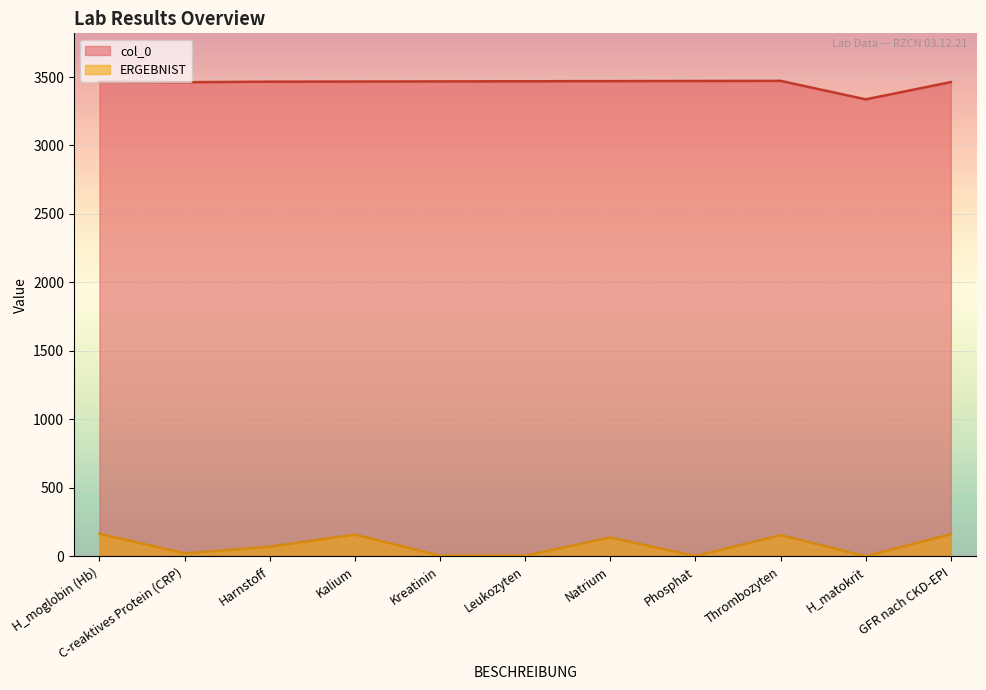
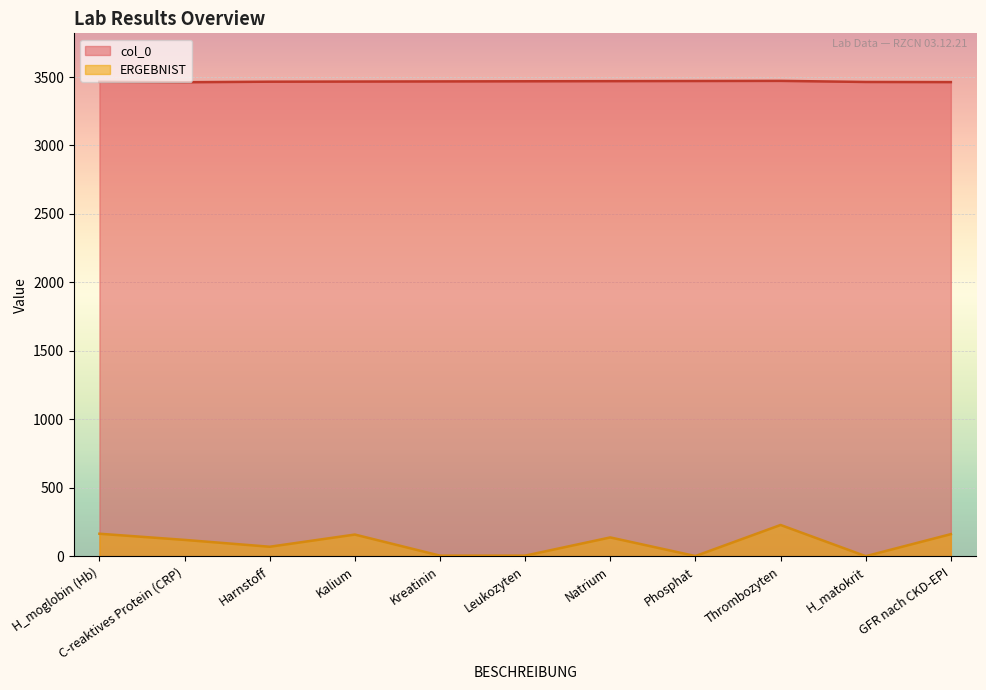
  {
    "col_0": {
      "C-reaktives Protein (CRP)": 3460,
      "Harnstoff": 3470,
      "Kalium": 3470,
      "Kreatinin": 3470,
      "Leukozyten": 3470,
      "Natrium": 3470,
      "Phosphat": 3470,
      "Thrombozyten": 3470,
-     "H_matokrit": 3340,
+     "H_matokrit": 3460,
      "GFR nach CKD-EPI": 3460
    },
    "ERGEBNIST": {
      "H_moglobin (Hb)": 160,
-     "C-reaktives Protein (CRP)": 20,
+     "C-reaktives Protein (CRP)": 120,
      "Harnstoff": 70,
      "Kalium": 160,
      "Kreatinin": 0,
      "Leukozyten": 0,
      "Natrium": 140,
      "Phosphat": 0,
-     "Thrombozyten": 150,
+     "Thrombozyten": 230,
      "H_matokrit": 0,
      "GFR nach CKD-EPI": 160
    }
  }
